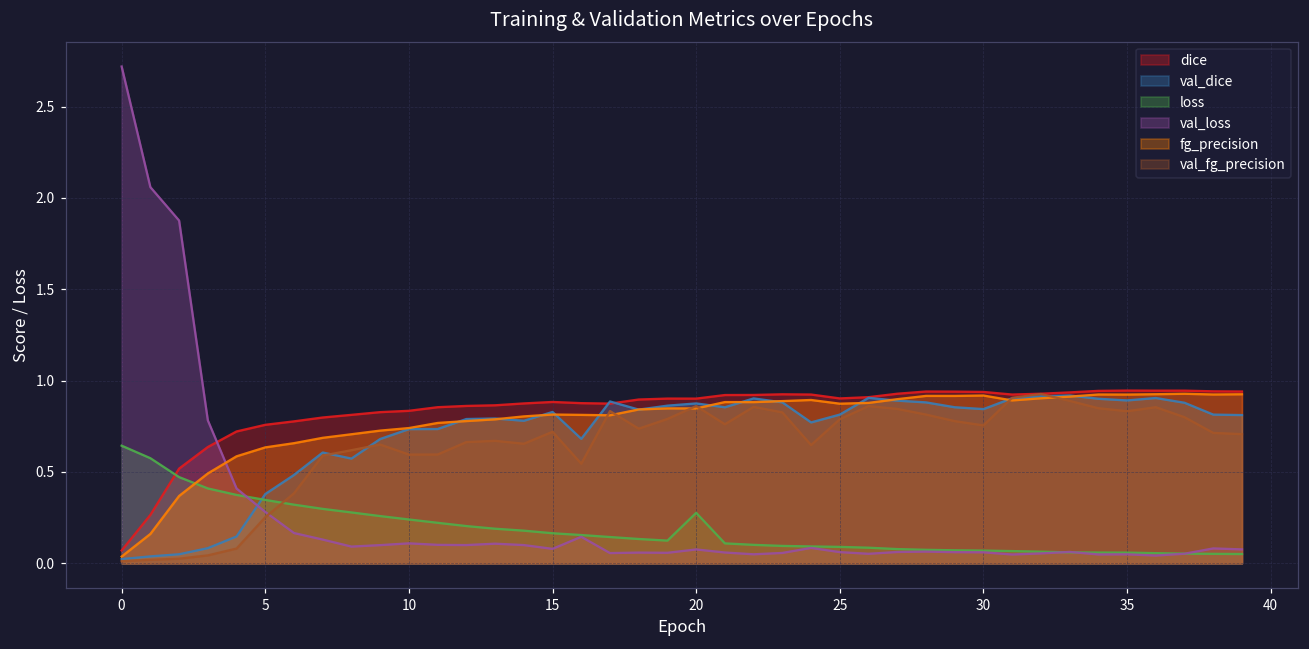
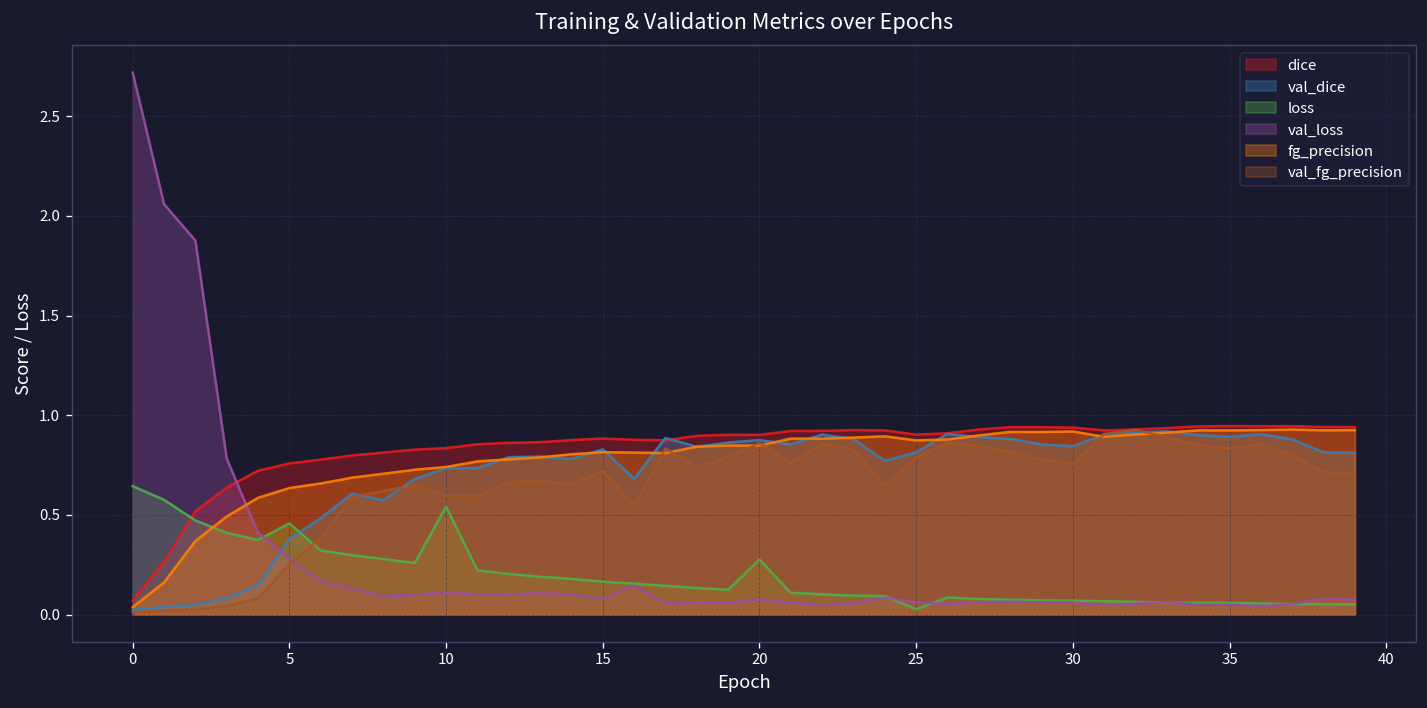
  {
    "loss": {
      "0": 0.64,
-     "5": 0.35,
-     "10": 0.24,
+     "5": 0.46,
+     "10": 0.54,
      "15": 0.16,
      "20": 0.28,
-     "25": 0.09
+     "25": 0.03
    }
  }
